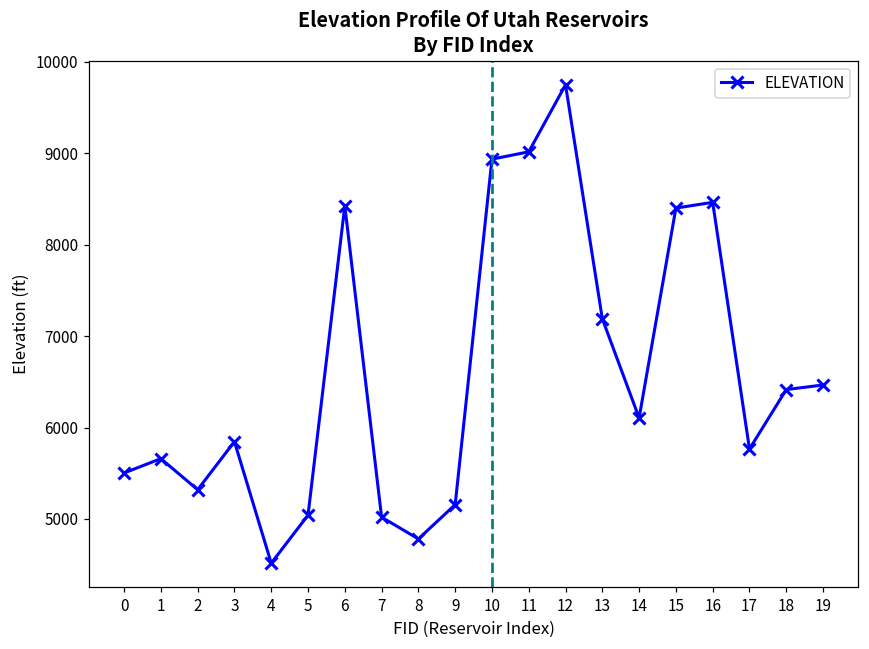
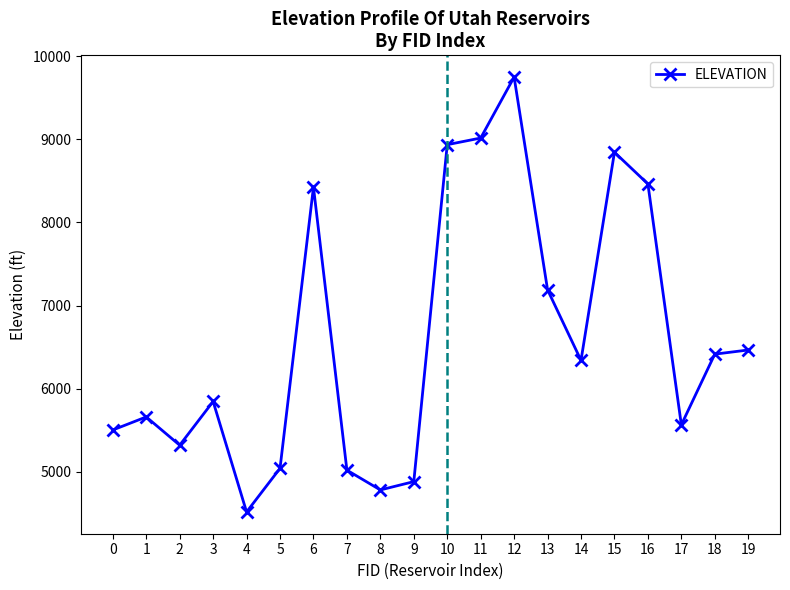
  {
    "0": 5500,
    "1": 5700,
    "2": 5300,
    "3": 5800,
    "4": 4500,
    "5": 5000,
    "6": 8400,
    "7": 5000,
    "8": 4800,
-   "9": 5200,
+   "9": 4900,
    "10": 8900,
    "11": 9000,
    "12": 9700,
    "13": 7200,
-   "14": 6100,
-   "15": 8400,
+   "14": 6300,
+   "15": 8800,
    "16": 8500,
-   "17": 5800,
+   "17": 5600,
    "18": 6400,
    "19": 6500
  }
